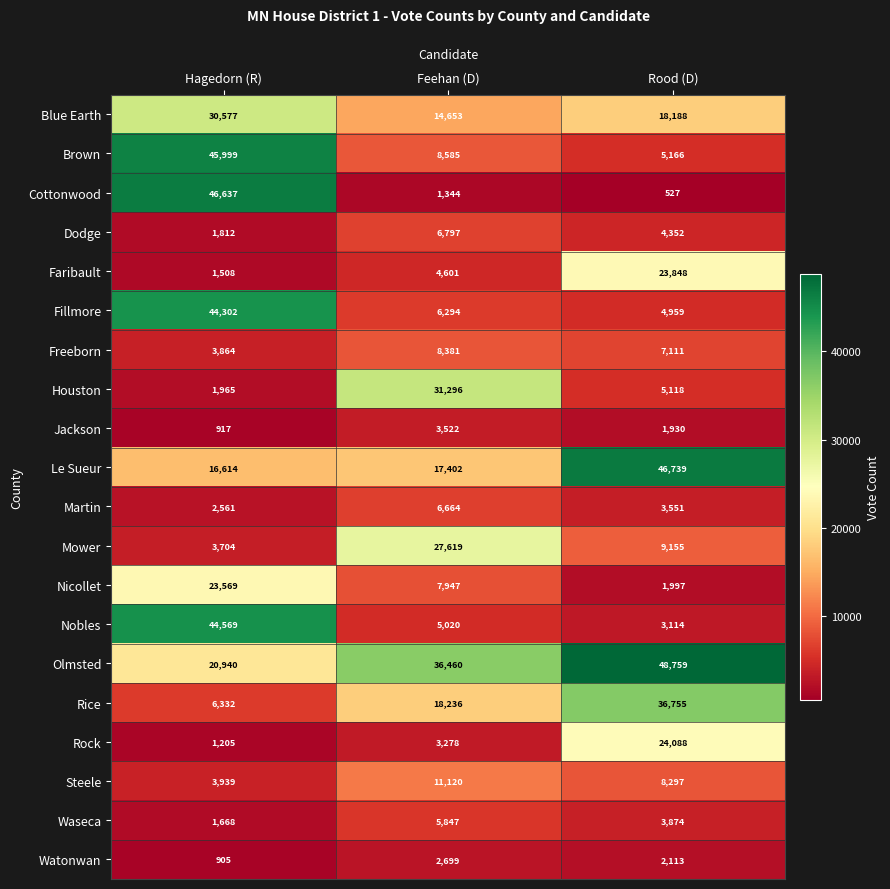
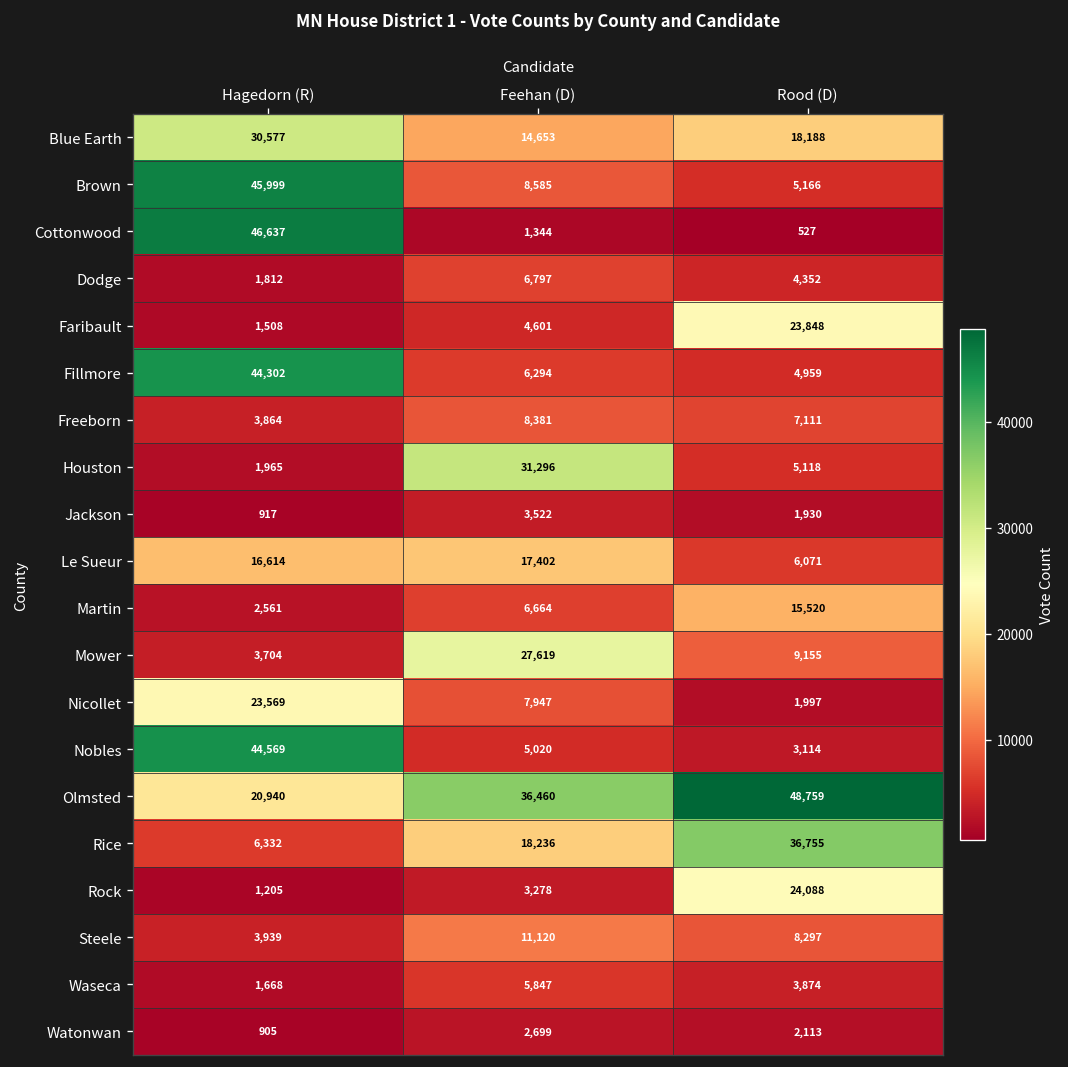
  {
    "Blue Earth": {
      "Hagedorn (R)": "30,577",
      "Feehan (D)": "14,653",
      "Rood (D)": "18,188"
    },
    "Brown": {
      "Hagedorn (R)": "45,999",
      "Feehan (D)": "8,585",
      "Rood (D)": "5,166"
    },
    "Cottonwood": {
      "Hagedorn (R)": "46,637",
      "Feehan (D)": "1,344",
      "Rood (D)": "527"
    },
    "Dodge": {
      "Hagedorn (R)": "1,812",
      "Feehan (D)": "6,797",
      "Rood (D)": "4,352"
    },
    "Faribault": {
      "Hagedorn (R)": "1,508",
      "Feehan (D)": "4,601",
      "Rood (D)": "23,848"
    },
    "Fillmore": {
      "Hagedorn (R)": "44,302",
      "Feehan (D)": "6,294",
      "Rood (D)": "4,959"
    },
    "Freeborn": {
      "Hagedorn (R)": "3,864",
      "Feehan (D)": "8,381",
      "Rood (D)": "7,111"
    },
    "Houston": {
      "Hagedorn (R)": "1,965",
      "Feehan (D)": "31,296",
      "Rood (D)": "5,118"
    },
    "Jackson": {
      "Hagedorn (R)": "917",
      "Feehan (D)": "3,522",
      "Rood (D)": "1,930"
    },
    "Le Sueur": {
      "Hagedorn (R)": "16,614",
      "Feehan (D)": "17,402",
-     "Rood (D)": "46,739"
+     "Rood (D)": "6,071"
    },
    "Martin": {
      "Hagedorn (R)": "2,561",
      "Feehan (D)": "6,664",
-     "Rood (D)": "3,551"
+     "Rood (D)": "15,520"
    },
    "Mower": {
      "Hagedorn (R)": "3,704",
      "Feehan (D)": "27,619",
      "Rood (D)": "9,155"
    },
    "Nicollet": {
      "Hagedorn (R)": "23,569",
      "Feehan (D)": "7,947",
      "Rood (D)": "1,997"
    },
    "Nobles": {
      "Hagedorn (R)": "44,569",
      "Feehan (D)": "5,020",
      "Rood (D)": "3,114"
    },
    "Olmsted": {
      "Hagedorn (R)": "20,940",
      "Feehan (D)": "36,460",
      "Rood (D)": "48,759"
    },
    "Rice": {
      "Hagedorn (R)": "6,332",
      "Feehan (D)": "18,236",
      "Rood (D)": "36,755"
    },
    "Rock": {
      "Hagedorn (R)": "1,205",
      "Feehan (D)": "3,278",
      "Rood (D)": "24,088"
    },
    "Steele": {
      "Hagedorn (R)": "3,939",
      "Feehan (D)": "11,120",
      "Rood (D)": "8,297"
    },
    "Waseca": {
      "Hagedorn (R)": "1,668",
      "Feehan (D)": "5,847",
      "Rood (D)": "3,874"
    },
    "Watonwan": {
      "Hagedorn (R)": "905",
      "Feehan (D)": "2,699",
      "Rood (D)": "2,113"
    }
  }
